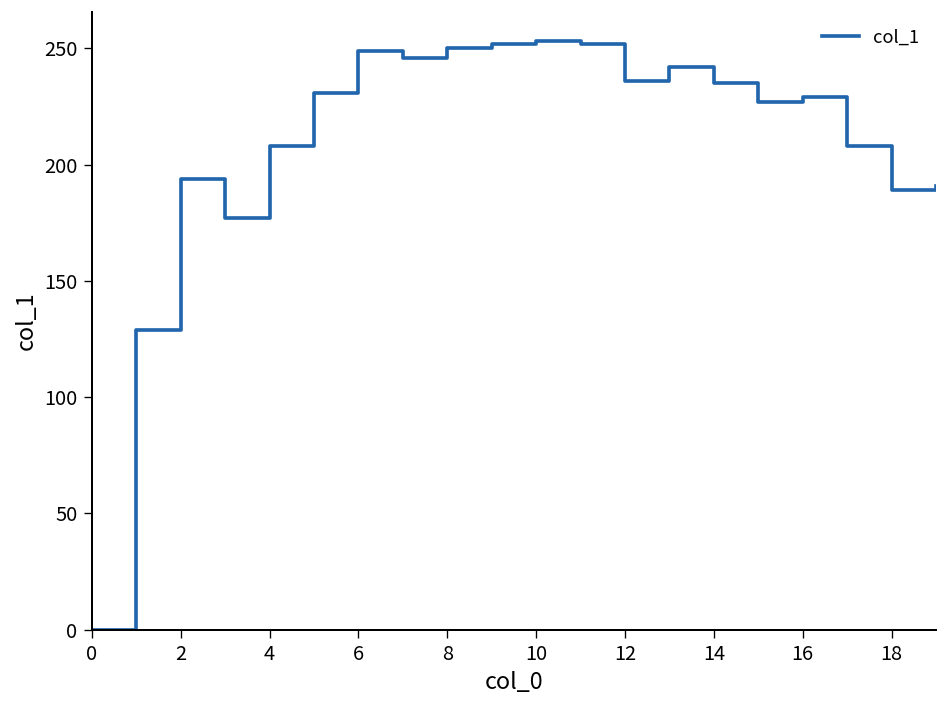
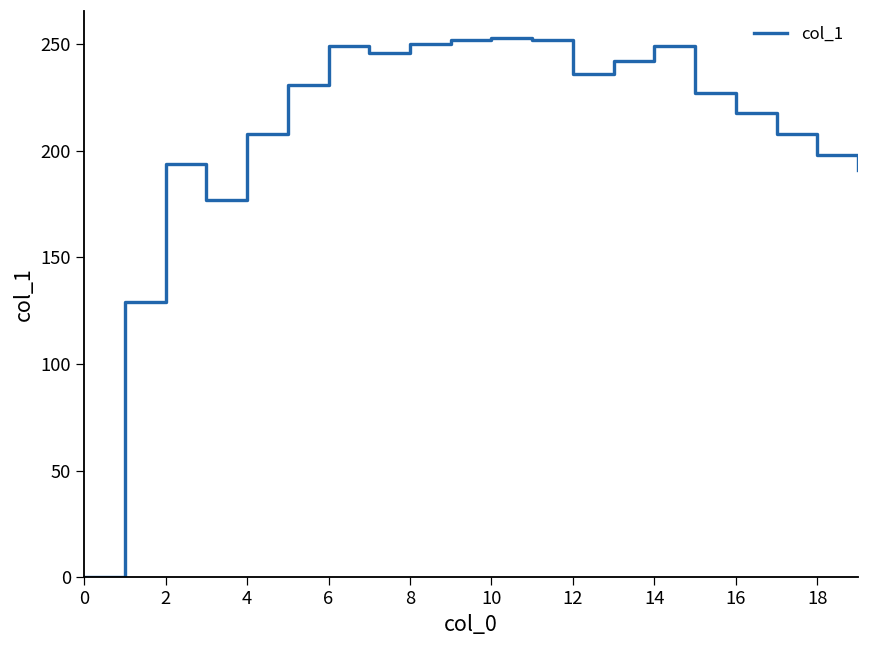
  {
    "0": 0,
    "2": 194,
    "4": 208,
    "6": 249,
    "8": 250,
    "10": 253,
    "12": 236,
-   "14": 235,
-   "16": 229,
-   "18": 189
+   "14": 249,
+   "16": 218,
+   "18": 198
  }
